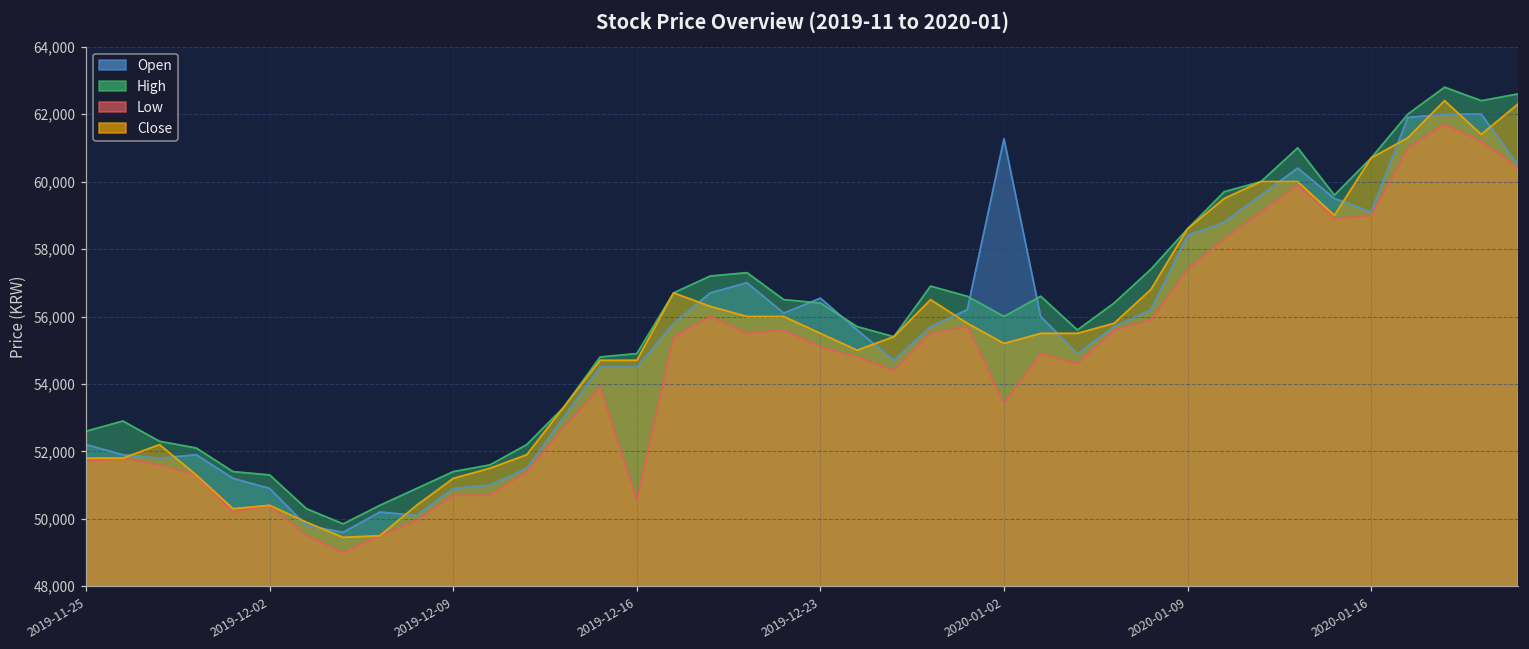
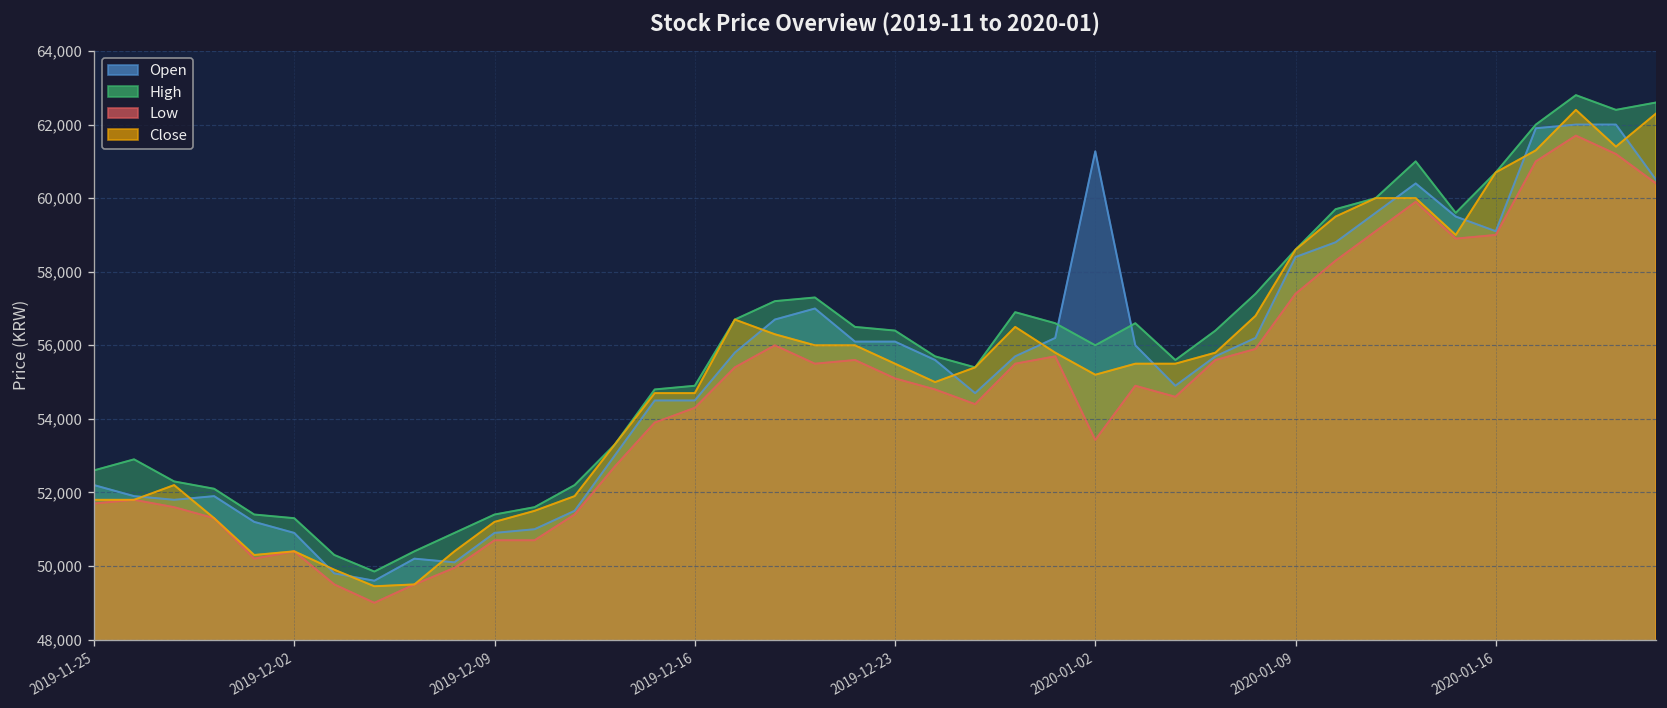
  {
    "Open": {
      "2019-11-25": "52,200",
      "2019-12-02": "50,900",
      "2019-12-09": "50,900",
      "2019-12-16": "54,500",
-     "2019-12-23": "56,500",
+     "2019-12-23": "56,100",
      "2020-01-02": "61,300",
      "2020-01-09": "58,400",
      "2020-01-16": "59,100"
    },
    "High": {
      "2019-11-25": "52,600",
      "2019-12-02": "51,300",
      "2019-12-09": "51,400",
      "2019-12-16": "54,900",
      "2019-12-23": "56,400",
      "2020-01-02": "56,000"
    },
    "Low": {
      "2019-11-25": "51,700",
      "2019-12-09": "50,700",
-     "2019-12-16": "50,500",
+     "2019-12-16": "54,300",
      "2019-12-23": "55,100",
      "2020-01-02": "53,400",
      "2020-01-09": "57,400",
      "2020-01-16": "59,000"
    },
    "Close": {
      "2019-11-25": "51,800",
      "2019-12-09": "51,200",
      "2019-12-16": "54,700",
      "2019-12-23": "55,500",
      "2020-01-02": "55,200"
    }
  }
